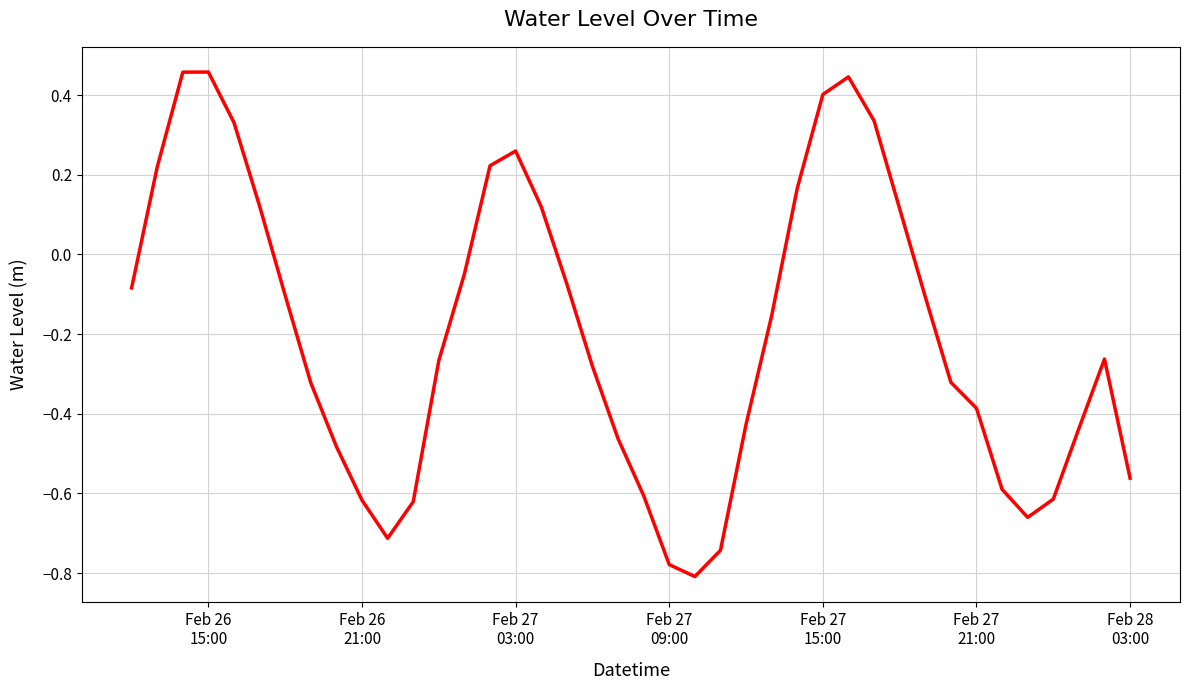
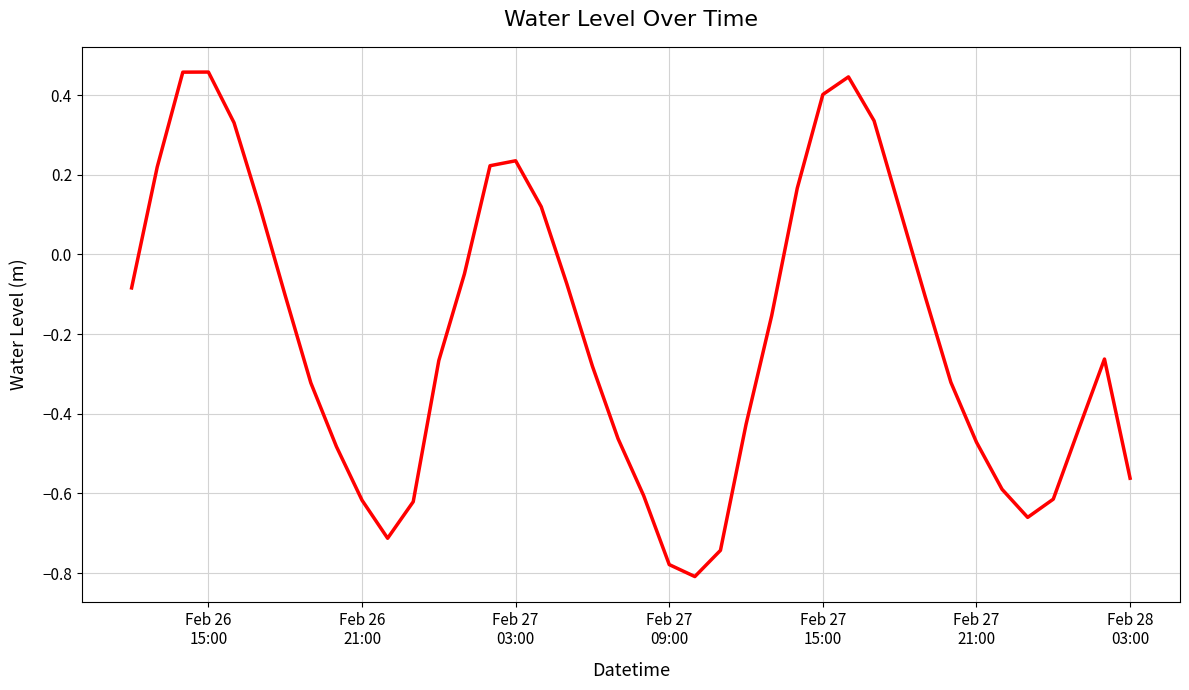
  {
    "Feb 26 15:00": 0.46,
    "Feb 26 21:00": -0.62,
-   "Feb 27 03:00": 0.26,
+   "Feb 27 03:00": 0.24,
    "Feb 27 09:00": -0.78,
    "Feb 27 15:00": 0.40,
-   "Feb 27 21:00": -0.39,
+   "Feb 27 21:00": -0.47,
    "Feb 28 03:00": -0.56
  }
